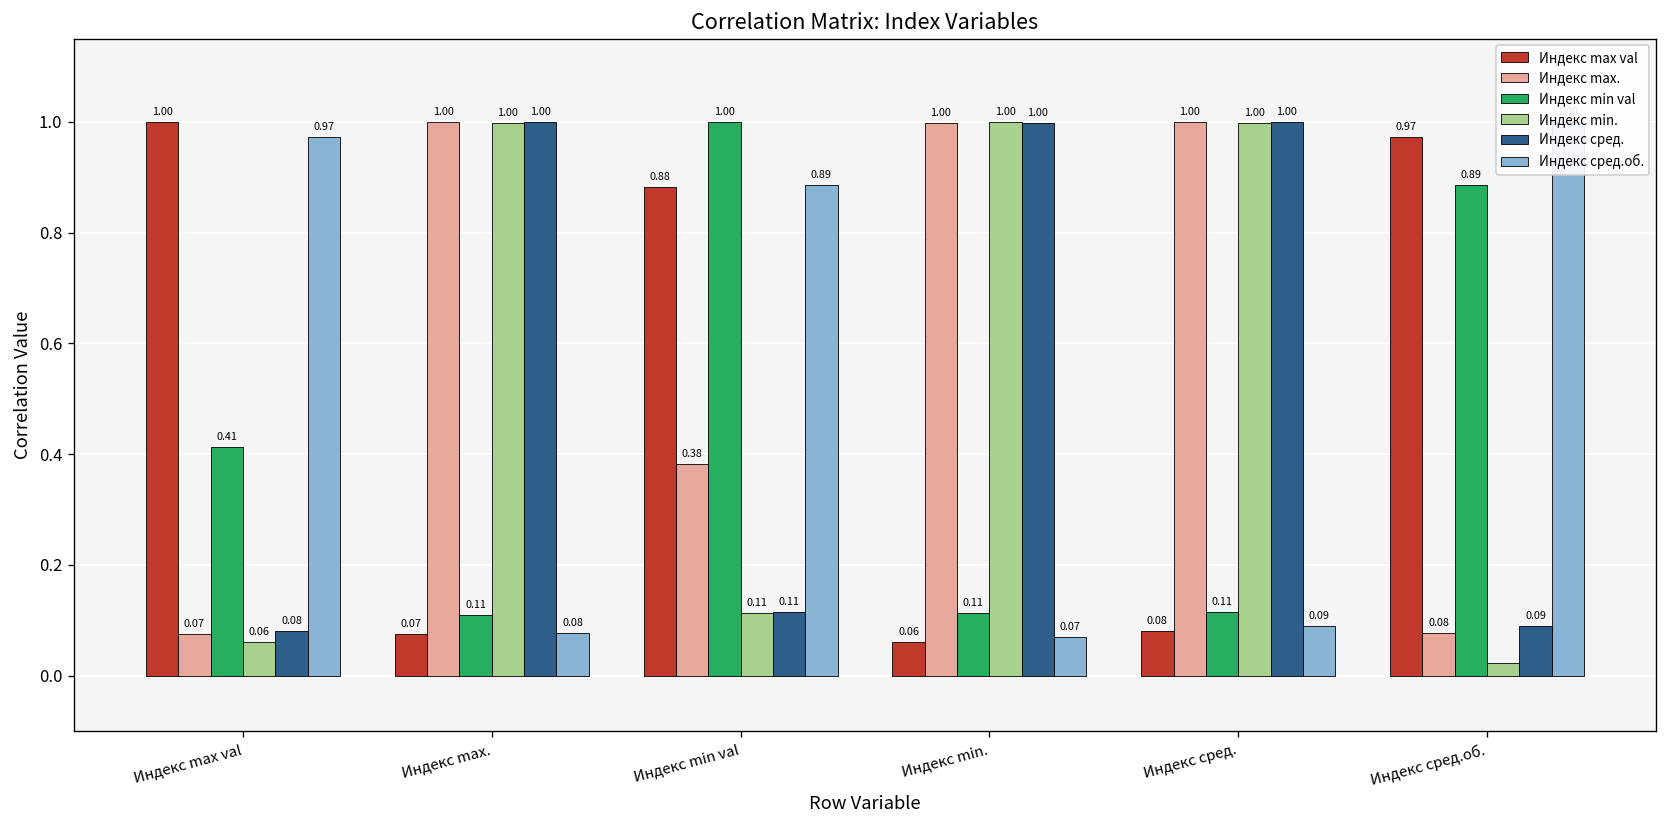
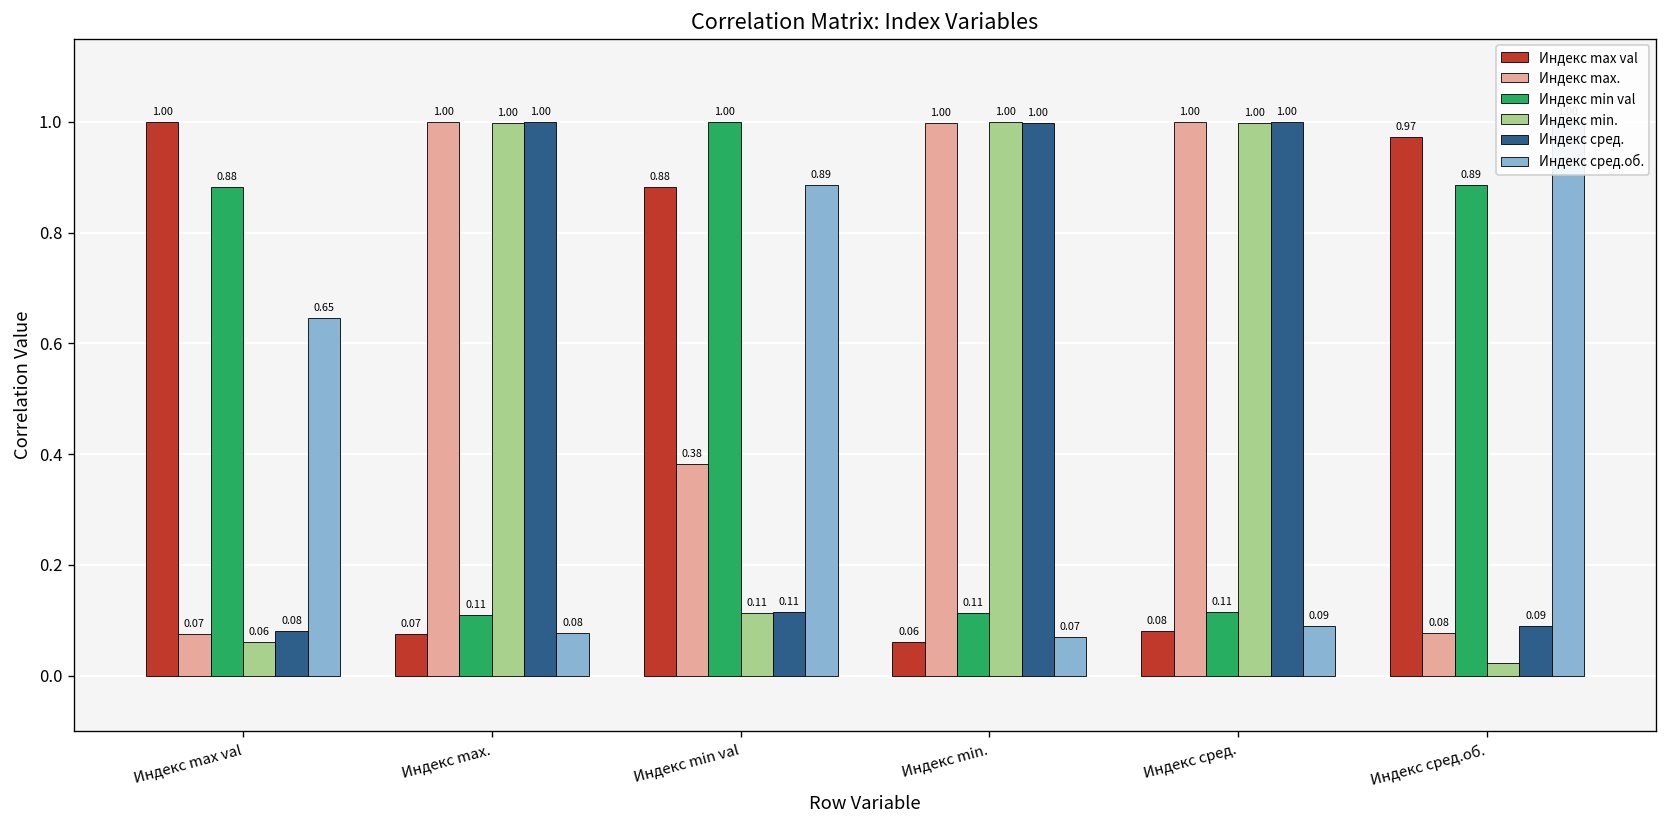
  {
    "Индекс max val": {
      "Индекс max val": 1.00,
      "Индекс max.": 0.07,
      "Индекс min val": 0.88,
      "Индекс min.": 0.06,
      "Индекс сред.": 0.08,
      "Индекс сред.об.": 0.97
    },
    "Индекс max.": {
      "Индекс max val": 0.07,
      "Индекс max.": 1.00,
      "Индекс min val": 0.38,
      "Индекс min.": 1.00,
      "Индекс сред.": 1.00,
      "Индекс сред.об.": 0.08
    },
    "Индекс min val": {
-     "Индекс max val": 0.41,
+     "Индекс max val": 0.88,
      "Индекс max.": 0.11,
      "Индекс min val": 1.00,
      "Индекс min.": 0.11,
      "Индекс сред.": 0.11,
      "Индекс сред.об.": 0.89
    },
    "Индекс min.": {
      "Индекс max val": 0.06,
      "Индекс max.": 1.00,
      "Индекс min val": 0.11,
      "Индекс min.": 1.00,
      "Индекс сред.": 1.00
    },
    "Индекс сред.": {
      "Индекс max val": 0.08,
      "Индекс max.": 1.00,
      "Индекс min val": 0.11,
      "Индекс min.": 1.00,
      "Индекс сред.": 1.00,
      "Индекс сред.об.": 0.09
    },
    "Индекс сред.об.": {
-     "Индекс max val": 0.97,
+     "Индекс max val": 0.65,
      "Индекс max.": 0.08,
      "Индекс min val": 0.89,
      "Индекс min.": 0.07,
      "Индекс сред.": 0.09
    }
  }
